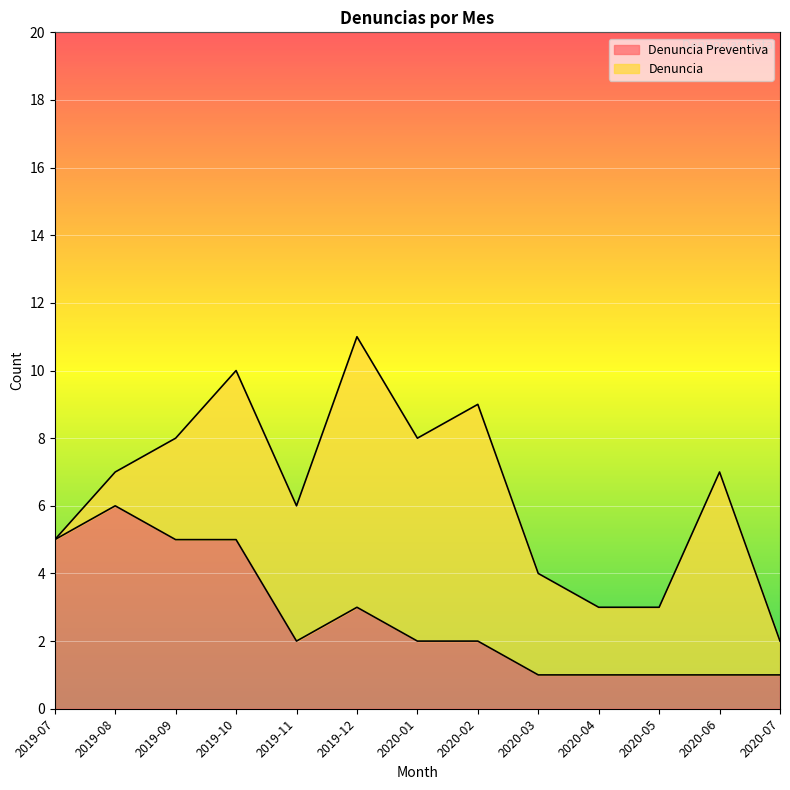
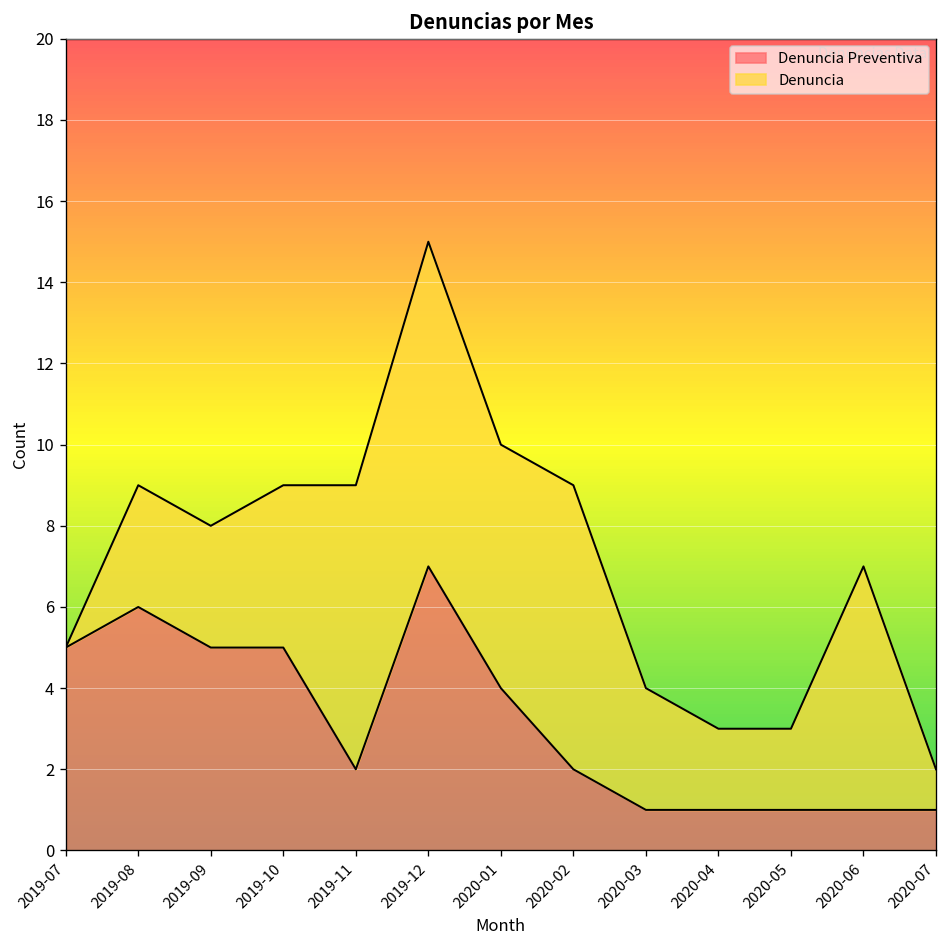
  {
    "Denuncia Preventiva": {
      "2019-08": 6,
      "2019-09": 5,
      "2019-10": 5,
      "2019-11": 2,
-     "2019-12": 3,
-     "2020-01": 2,
+     "2019-12": 7,
+     "2020-01": 4,
      "2020-02": 2,
      "2020-03": 1,
      "2020-04": 1,
      "2020-05": 1,
      "2020-06": 1,
      "2020-07": 1
    },
    "Denuncia": {
-     "2019-08": 1,
+     "2019-08": 3,
      "2019-09": 3,
-     "2019-10": 5,
-     "2019-11": 4,
+     "2019-10": 4,
+     "2019-11": 7,
      "2019-12": 8,
      "2020-01": 6,
      "2020-02": 7,
      "2020-03": 3,
      "2020-04": 2,
      "2020-05": 2,
      "2020-06": 6,
      "2020-07": 1
    }
  }
